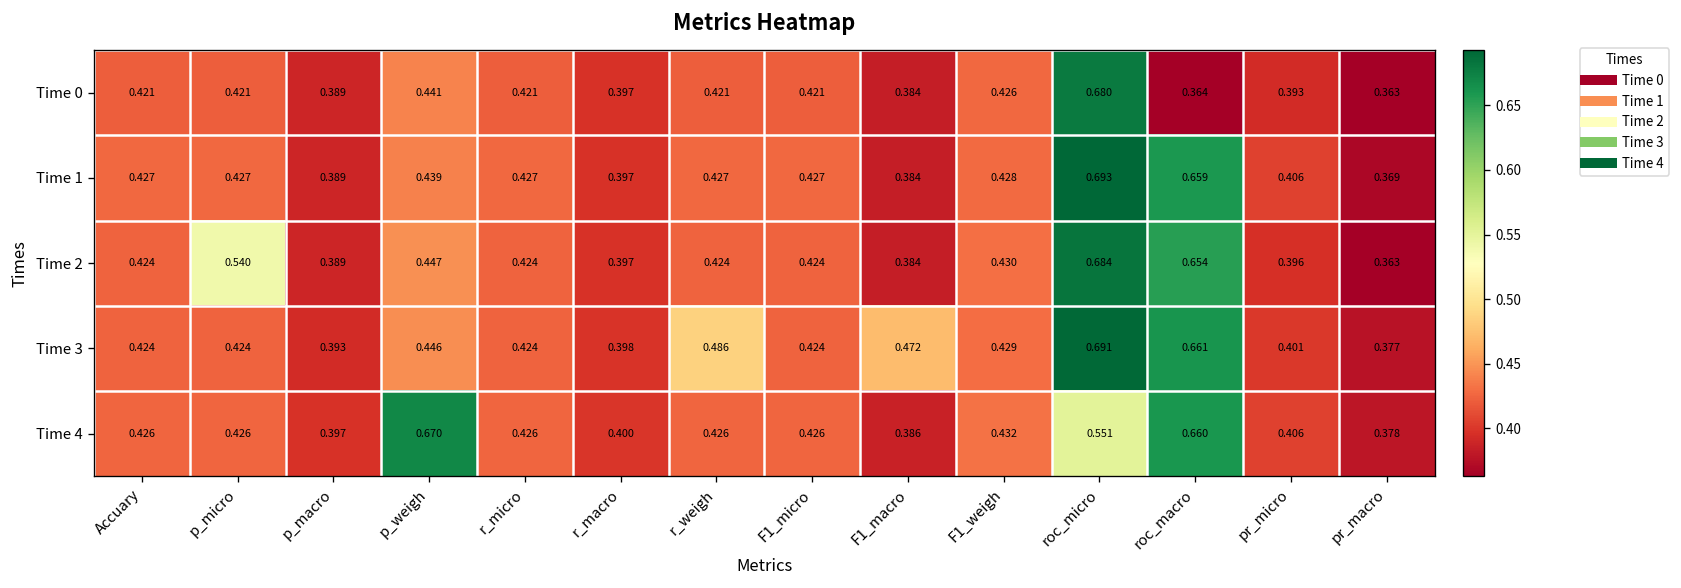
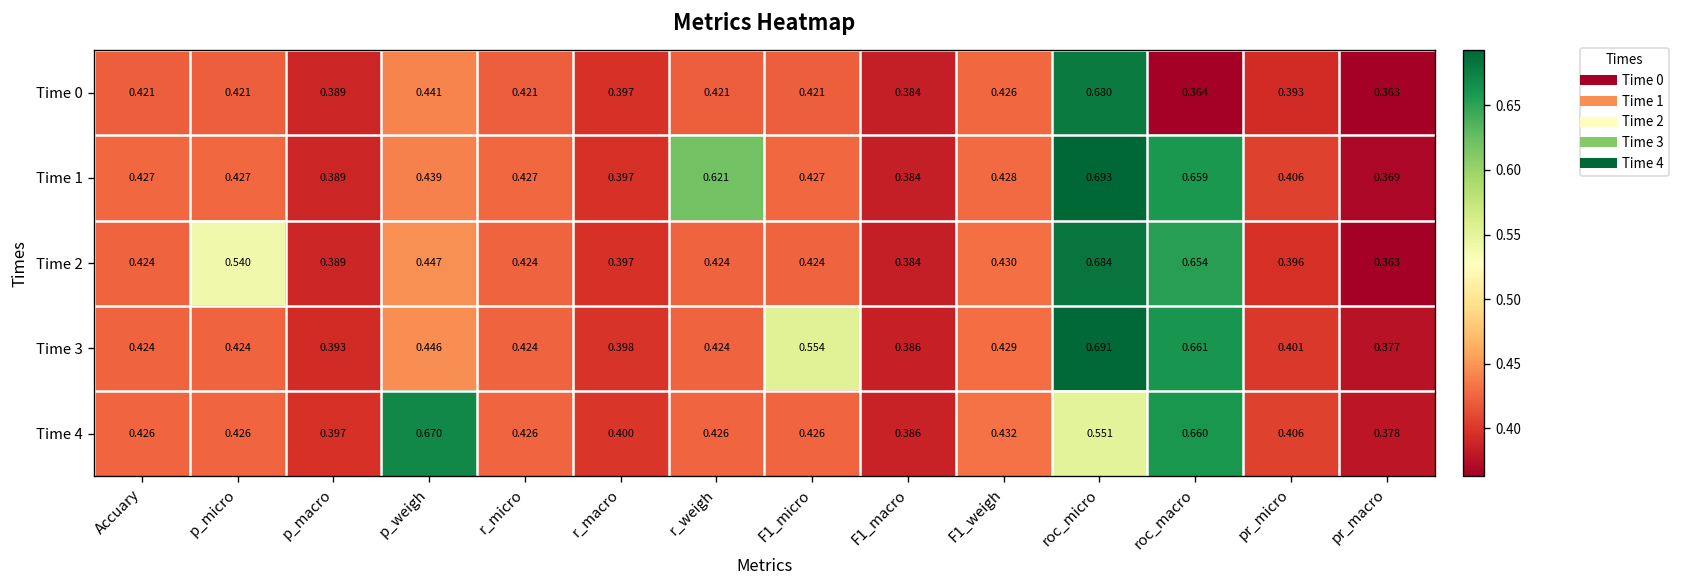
  {
    "Time 0": {
      "Accuary": 0.421,
      "p_micro": 0.421,
      "p_macro": 0.389,
      "p_weigh": 0.441,
      "r_micro": 0.421,
      "r_macro": 0.397,
      "r_weigh": 0.421,
      "F1_micro": 0.421,
      "F1_macro": 0.384,
      "F1_weigh": 0.426,
      "roc_micro": 0.680,
      "roc_macro": 0.364,
      "pr_micro": 0.393,
      "pr_macro": 0.363
    },
    "Time 1": {
      "Accuary": 0.427,
      "p_micro": 0.427,
      "p_macro": 0.389,
      "p_weigh": 0.439,
      "r_micro": 0.427,
      "r_macro": 0.397,
-     "r_weigh": 0.427,
+     "r_weigh": 0.621,
      "F1_micro": 0.427,
      "F1_macro": 0.384,
      "F1_weigh": 0.428,
      "roc_micro": 0.693,
      "roc_macro": 0.659,
      "pr_micro": 0.406,
      "pr_macro": 0.369
    },
    "Time 2": {
      "Accuary": 0.424,
      "p_micro": 0.540,
      "p_macro": 0.389,
      "p_weigh": 0.447,
      "r_micro": 0.424,
      "r_macro": 0.397,
      "r_weigh": 0.424,
      "F1_micro": 0.424,
      "F1_macro": 0.384,
      "F1_weigh": 0.430,
      "roc_micro": 0.684,
      "roc_macro": 0.654,
      "pr_micro": 0.396,
      "pr_macro": 0.363
    },
    "Time 3": {
      "Accuary": 0.424,
      "p_micro": 0.424,
      "p_macro": 0.393,
      "p_weigh": 0.446,
      "r_micro": 0.424,
      "r_macro": 0.398,
-     "r_weigh": 0.486,
-     "F1_micro": 0.424,
-     "F1_macro": 0.472,
+     "r_weigh": 0.424,
+     "F1_micro": 0.554,
+     "F1_macro": 0.386,
      "F1_weigh": 0.429,
      "roc_micro": 0.691,
      "roc_macro": 0.661,
      "pr_micro": 0.401,
      "pr_macro": 0.377
    },
    "Time 4": {
      "Accuary": 0.426,
      "p_micro": 0.426,
      "p_macro": 0.397,
      "p_weigh": 0.670,
      "r_micro": 0.426,
      "r_macro": 0.400,
      "r_weigh": 0.426,
      "F1_micro": 0.426,
      "F1_macro": 0.386,
      "F1_weigh": 0.432,
      "roc_micro": 0.551,
      "roc_macro": 0.660,
      "pr_micro": 0.406,
      "pr_macro": 0.378
    }
  }
